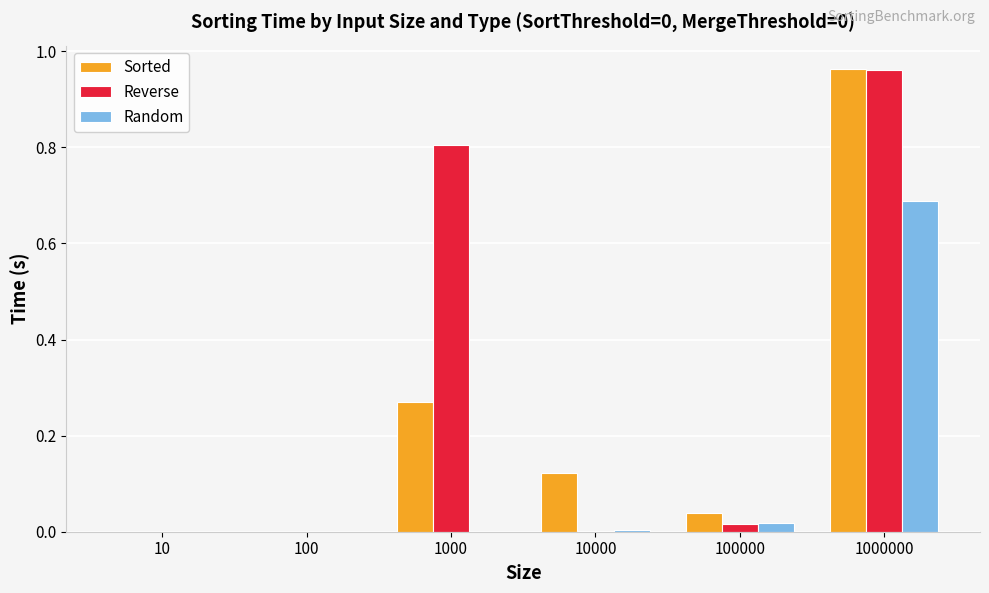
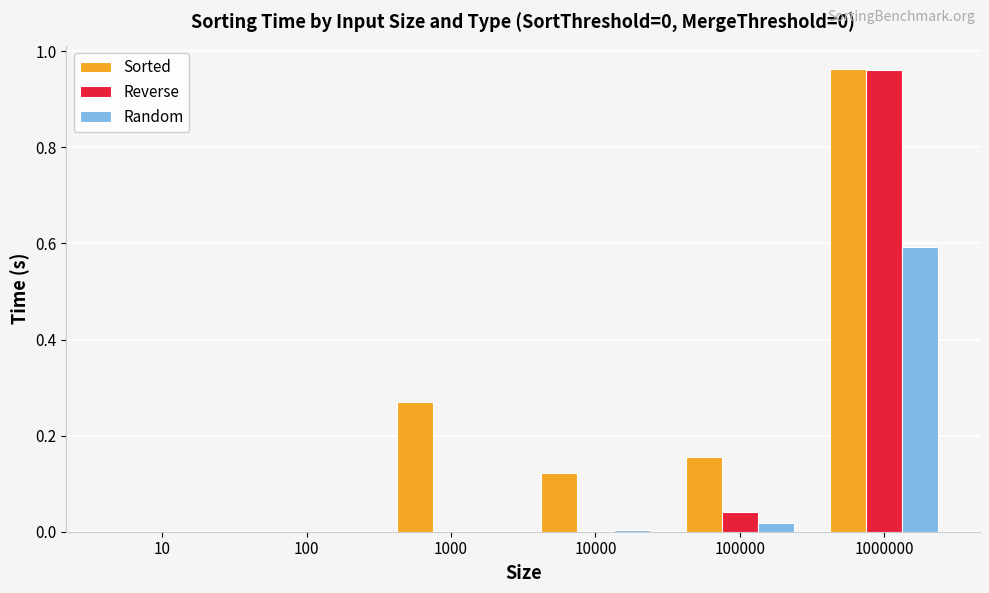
  {
    "Sorted": {
      "1000": 0.27,
      "10000": 0.12,
-     "100000": 0.04,
+     "100000": 0.16,
      "1000000": 0.96
    },
    "Reverse": {
-     "1000": 0.80,
-     "100000": 0.02,
+     "1000": 0.00,
+     "100000": 0.04,
      "1000000": 0.96
    },
    "Random": {
      "100000": 0.02,
-     "1000000": 0.69
+     "1000000": 0.59
    }
  }
